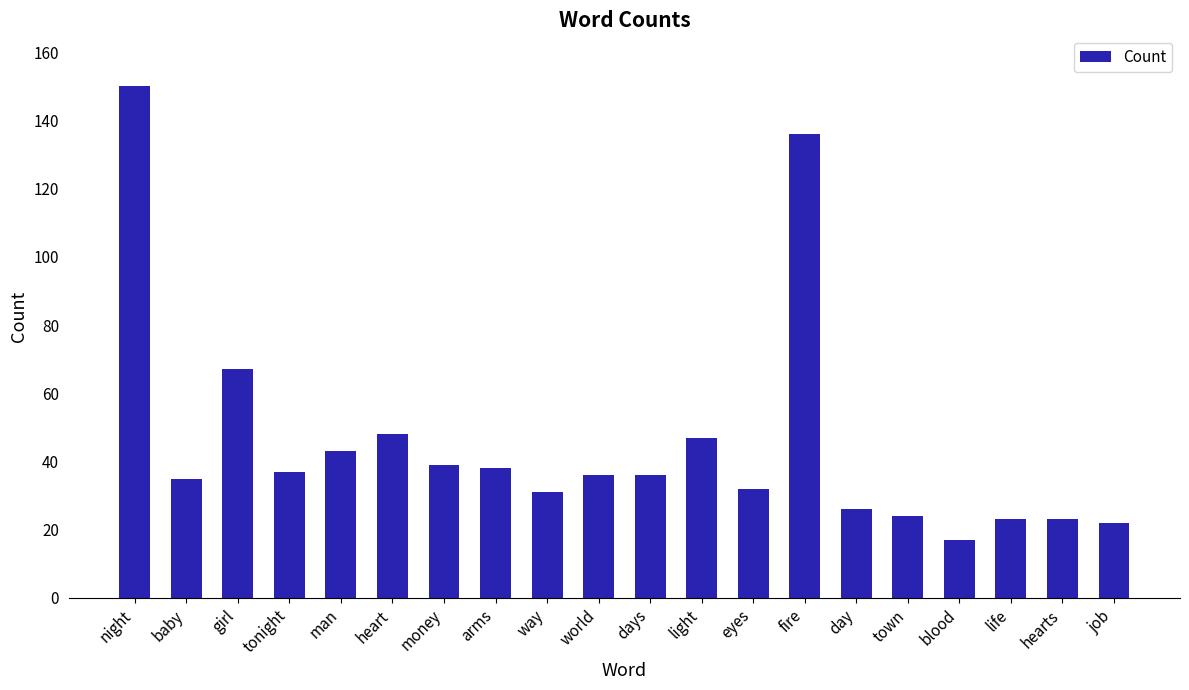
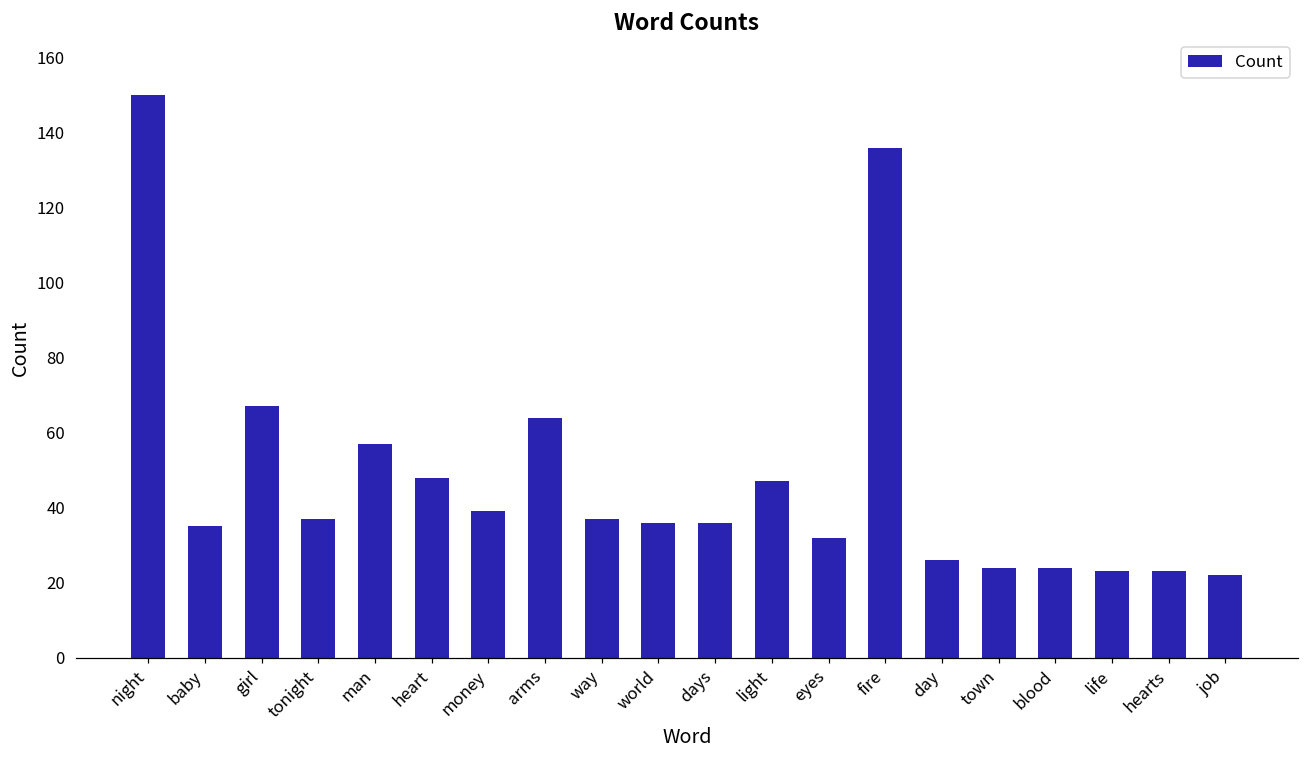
  {
    "night": 150,
    "baby": 35,
    "girl": 67,
    "tonight": 37,
-   "man": 43,
+   "man": 57,
    "heart": 48,
    "money": 39,
-   "arms": 38,
-   "way": 31,
+   "arms": 64,
+   "way": 37,
    "world": 36,
    "days": 36,
    "light": 47,
    "eyes": 32,
    "fire": 136,
    "day": 26,
    "town": 24,
-   "blood": 17,
+   "blood": 24,
    "life": 23,
    "hearts": 23,
    "job": 22
  }
